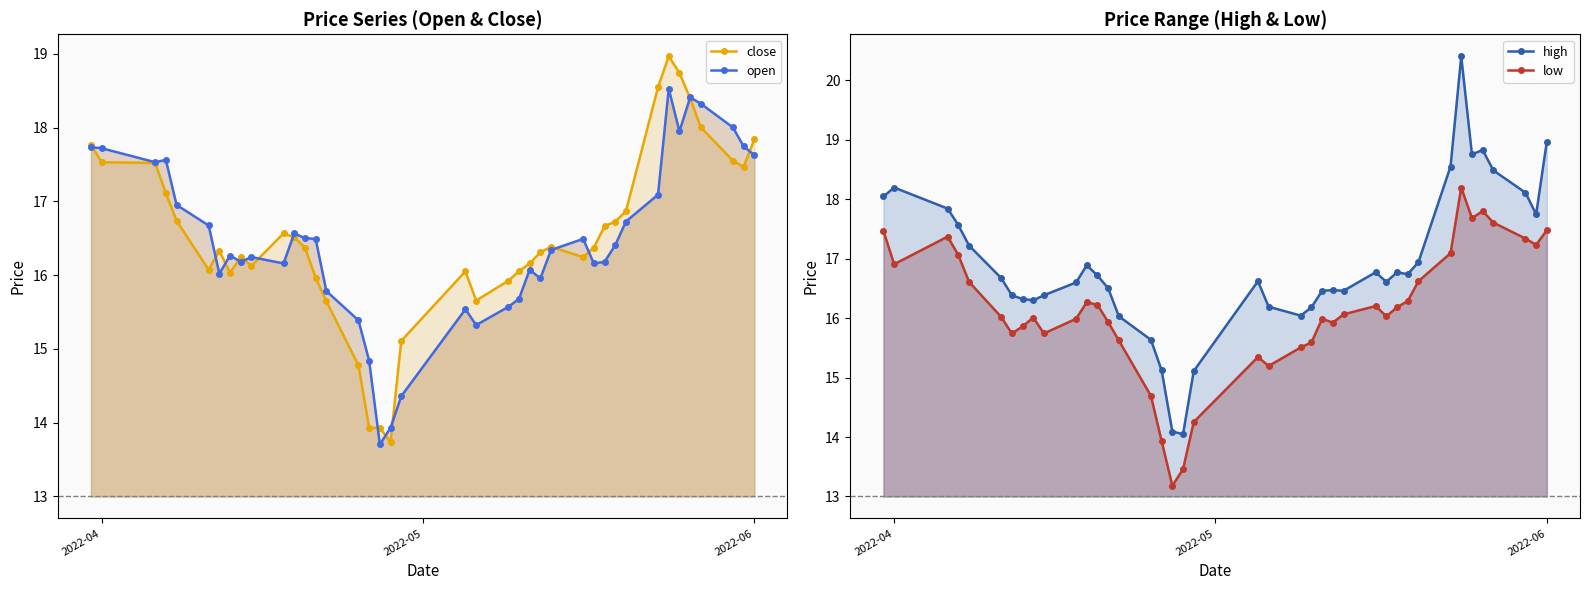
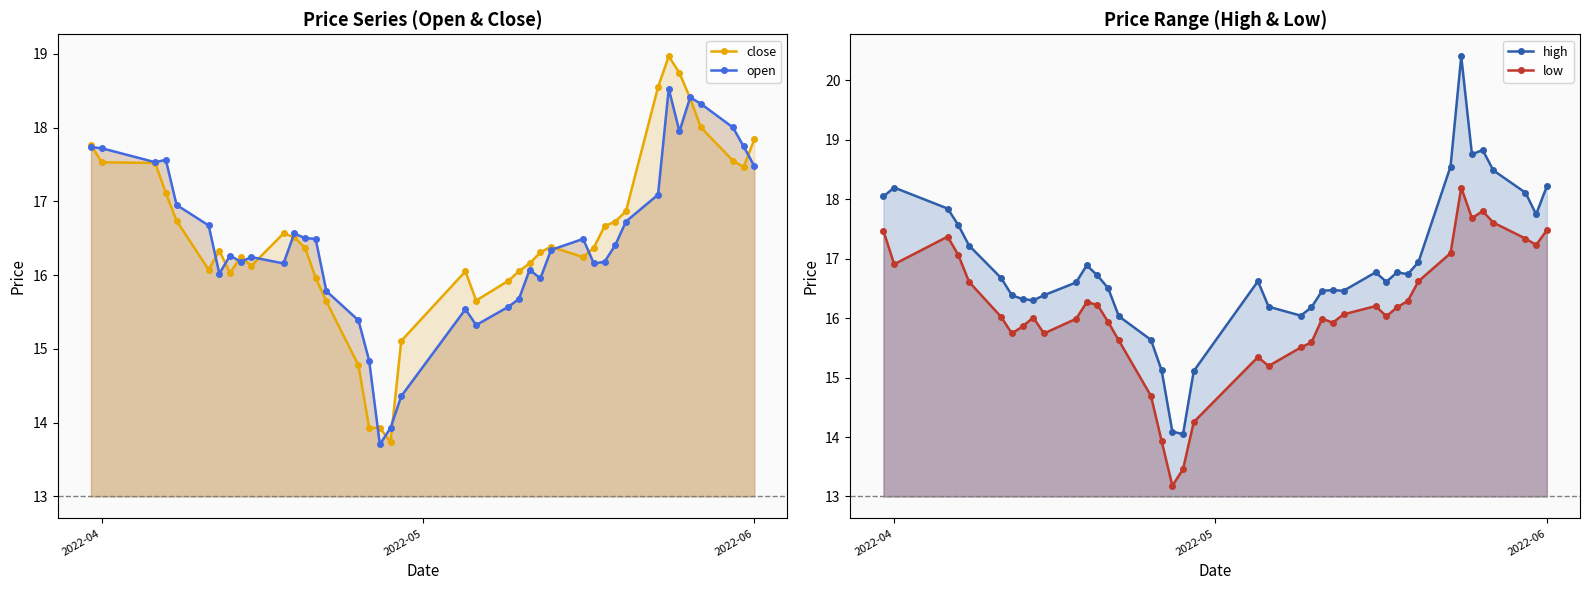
  {
    "Price Series (Open & Close)": {
      "close": {
        "2022-04": 17.5,
        "2022-06": 17.8
      },
      "open": {
        "2022-04": 17.7,
-       "2022-06": 17.6
+       "2022-06": 17.5
      }
    },
    "Price Range (High & Low)": {
      "high": {
        "2022-04": 18.2,
-       "2022-06": 19.0
+       "2022-06": 18.2
      },
      "low": {
        "2022-04": 16.9,
        "2022-06": 17.5
      }
    }
  }
